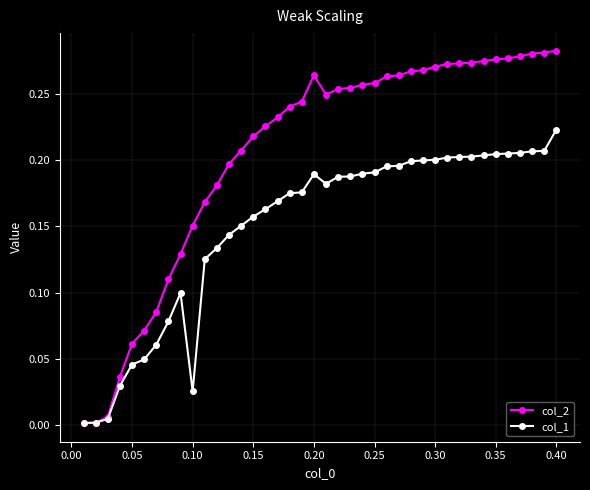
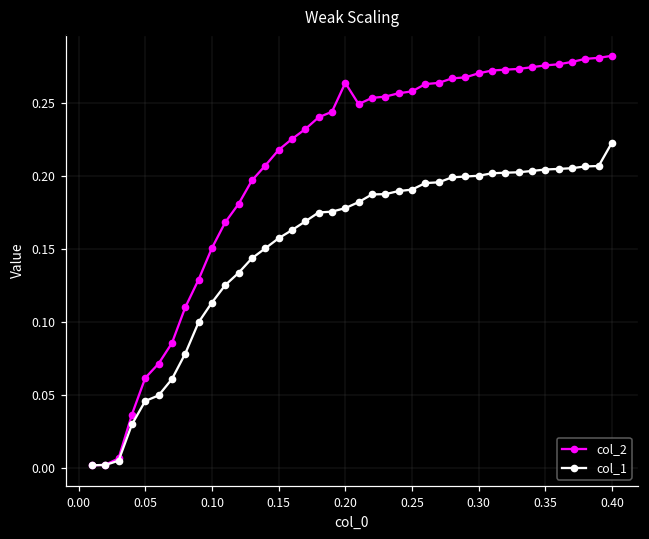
  {
    "col_2": {
      "0.05": 0.062,
      "0.10": 0.151,
      "0.15": 0.218,
      "0.20": 0.264,
      "0.25": 0.258,
      "0.30": 0.271,
      "0.35": 0.276,
      "0.40": 0.283
    },
    "col_1": {
      "0.05": 0.046,
-     "0.10": 0.026,
+     "0.10": 0.113,
      "0.15": 0.157,
-     "0.20": 0.189,
+     "0.20": 0.178,
      "0.25": 0.191,
      "0.30": 0.200,
      "0.35": 0.205,
      "0.40": 0.223
    }
  }
